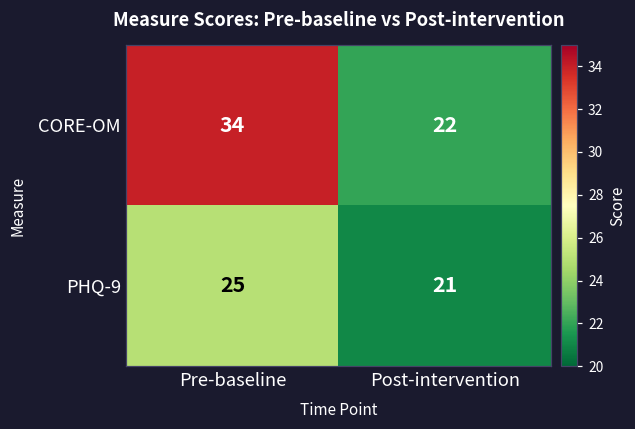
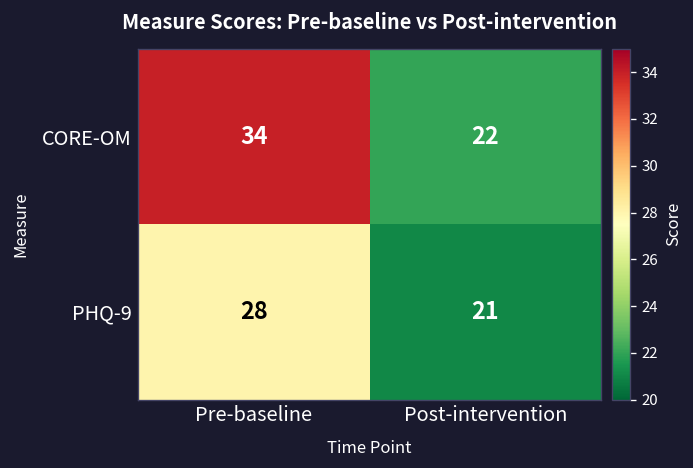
  {
    "CORE-OM": {
      "Pre-baseline": 34,
      "Post-intervention": 22
    },
    "PHQ-9": {
-     "Pre-baseline": 25,
+     "Pre-baseline": 28,
      "Post-intervention": 21
    }
  }
